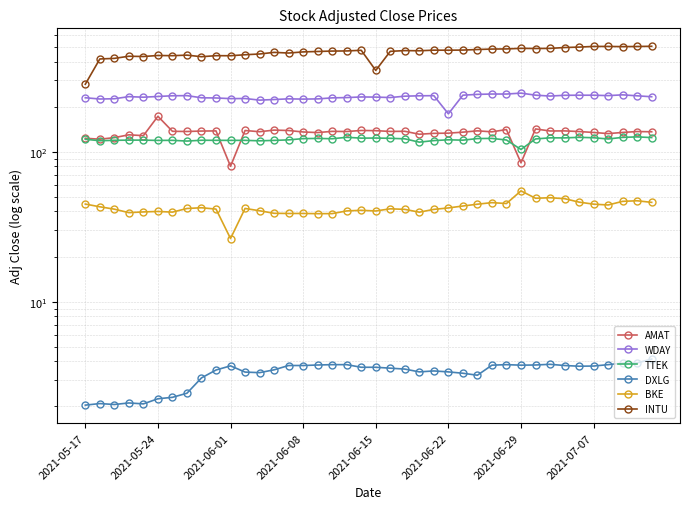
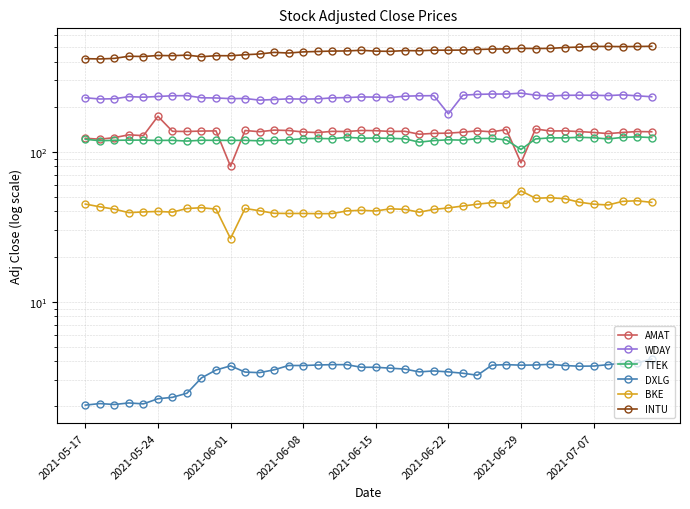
  {
    "AMAT": {
      "2021-05-24": 170,
      "2021-06-01": 80,
      "2021-06-08": 140,
      "2021-06-15": 140,
      "2021-06-22": 130,
      "2021-06-29": 80,
      "2021-07-07": 130
    },
    "WDAY": {
      "2021-05-17": 230,
      "2021-05-24": 230,
      "2021-06-01": 230,
      "2021-06-08": 220,
      "2021-06-15": 230,
      "2021-06-22": 180,
      "2021-06-29": 250,
      "2021-07-07": 240
    },
    "TTEK": {
      "2021-05-24": 120,
      "2021-06-01": 120,
      "2021-06-08": 120,
      "2021-06-15": 120,
      "2021-06-22": 120,
      "2021-06-29": 100,
      "2021-07-07": 120
    },
    "DXLG": {
      "2021-05-17": 2,
      "2021-05-24": 2.3,
      "2021-06-01": 3.7,
      "2021-06-08": 3.8,
      "2021-06-15": 3.7,
      "2021-06-22": 3.4,
      "2021-06-29": 3.8,
      "2021-07-07": 3.7
    },
    "BKE": {
      "2021-05-17": 45,
      "2021-05-24": 40,
      "2021-06-01": 26,
      "2021-06-08": 39,
      "2021-06-15": 40,
      "2021-06-22": 42,
      "2021-06-29": 55,
      "2021-07-07": 45
    },
    "INTU": {
-     "2021-05-17": 280,
+     "2021-05-17": 420,
      "2021-05-24": 440,
      "2021-06-01": 440,
      "2021-06-08": 460,
-     "2021-06-15": 350,
+     "2021-06-15": 470,
      "2021-06-22": 480,
      "2021-06-29": 490,
      "2021-07-07": 500
    }
  }
